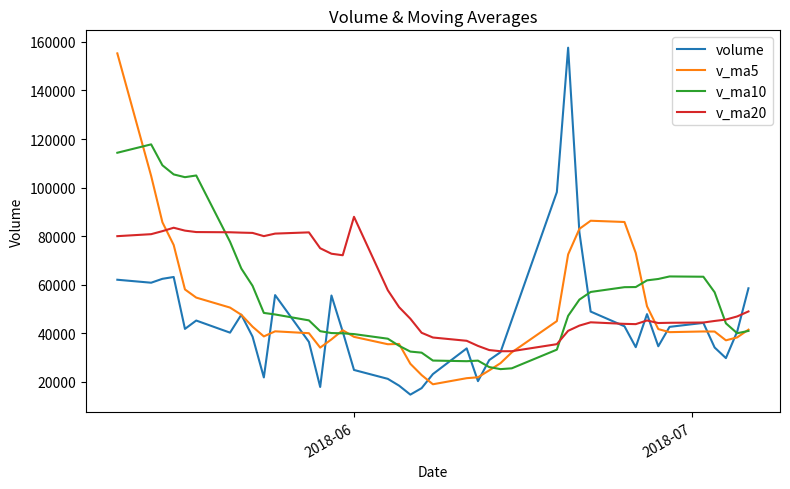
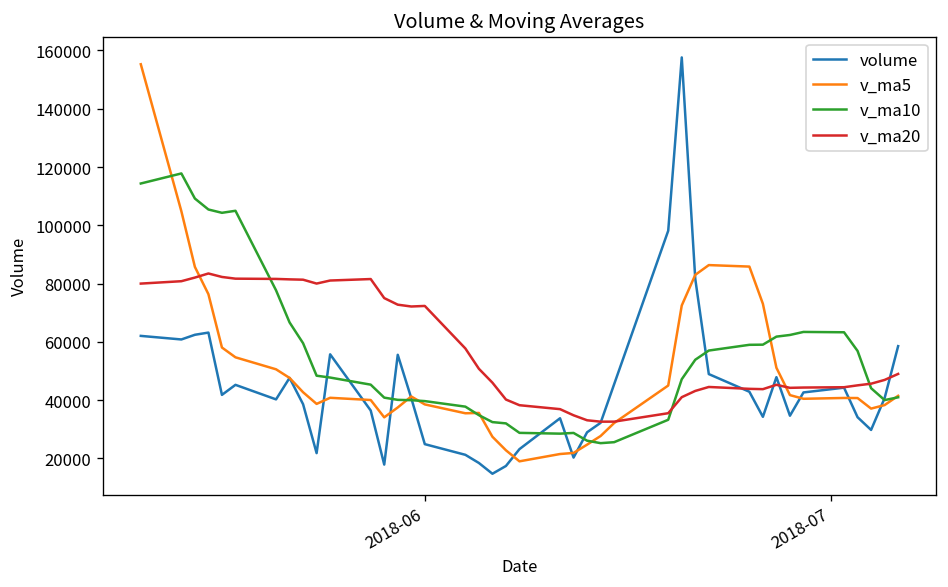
  {
    "volume": {
      "2018-06": 25000
    },
    "v_ma5": {
      "2018-06": 39000
    },
    "v_ma10": {
      "2018-06": 40000
    },
    "v_ma20": {
-     "2018-06": 88000
+     "2018-06": 72000
    }
  }
